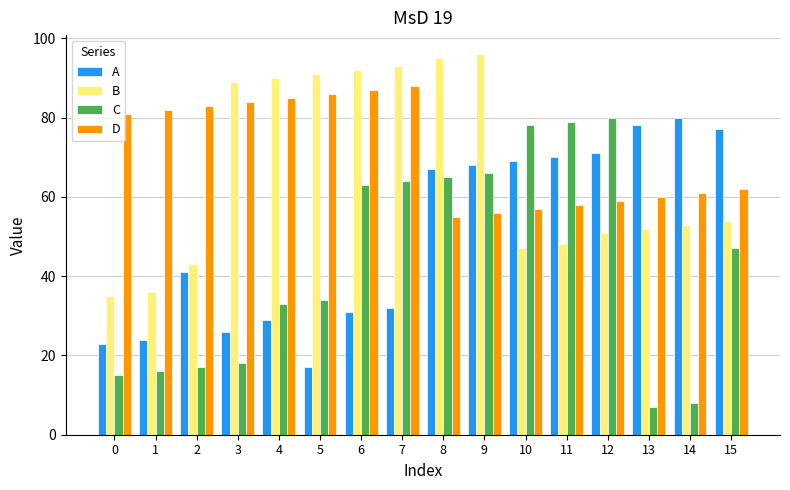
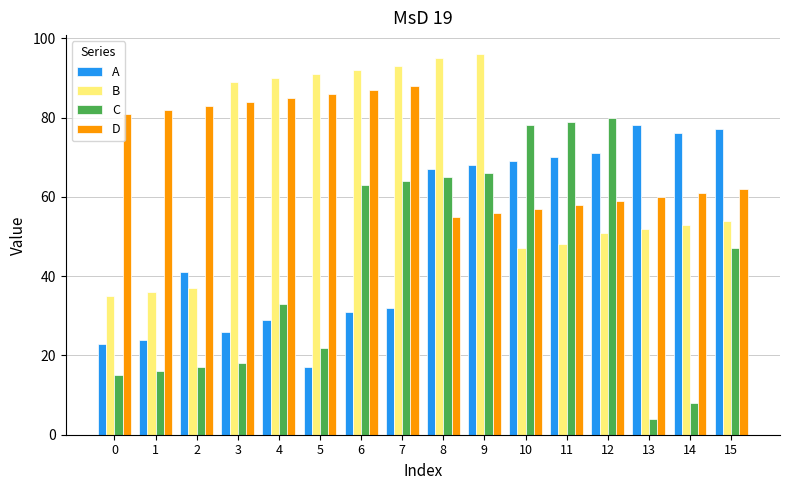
  {
    "A": {
      "0": 23,
      "1": 24,
      "2": 41,
      "3": 26,
      "4": 29,
      "5": 17,
      "6": 31,
      "7": 32,
      "8": 67,
      "9": 68,
      "10": 69,
      "11": 70,
      "12": 71,
      "13": 78,
-     "14": 80,
+     "14": 76,
      "15": 77
    },
    "B": {
      "0": 35,
      "1": 36,
-     "2": 43,
+     "2": 37,
      "3": 89,
      "4": 90,
      "5": 91,
      "6": 92,
      "7": 93,
      "8": 95,
      "9": 96,
      "10": 47,
      "11": 48,
      "12": 51,
      "13": 52,
      "14": 53,
      "15": 54
    },
    "C": {
      "0": 15,
      "1": 16,
      "2": 17,
      "3": 18,
      "4": 33,
-     "5": 34,
+     "5": 22,
      "6": 63,
      "7": 64,
      "8": 65,
      "9": 66,
      "10": 78,
      "11": 79,
      "12": 80,
-     "13": 7,
+     "13": 4,
      "14": 8,
      "15": 47
    },
    "D": {
      "0": 81,
      "1": 82,
      "2": 83,
      "3": 84,
      "4": 85,
      "5": 86,
      "6": 87,
      "7": 88,
      "8": 55,
      "9": 56,
      "10": 57,
      "11": 58,
      "12": 59,
      "13": 60,
      "14": 61,
      "15": 62
    }
  }
